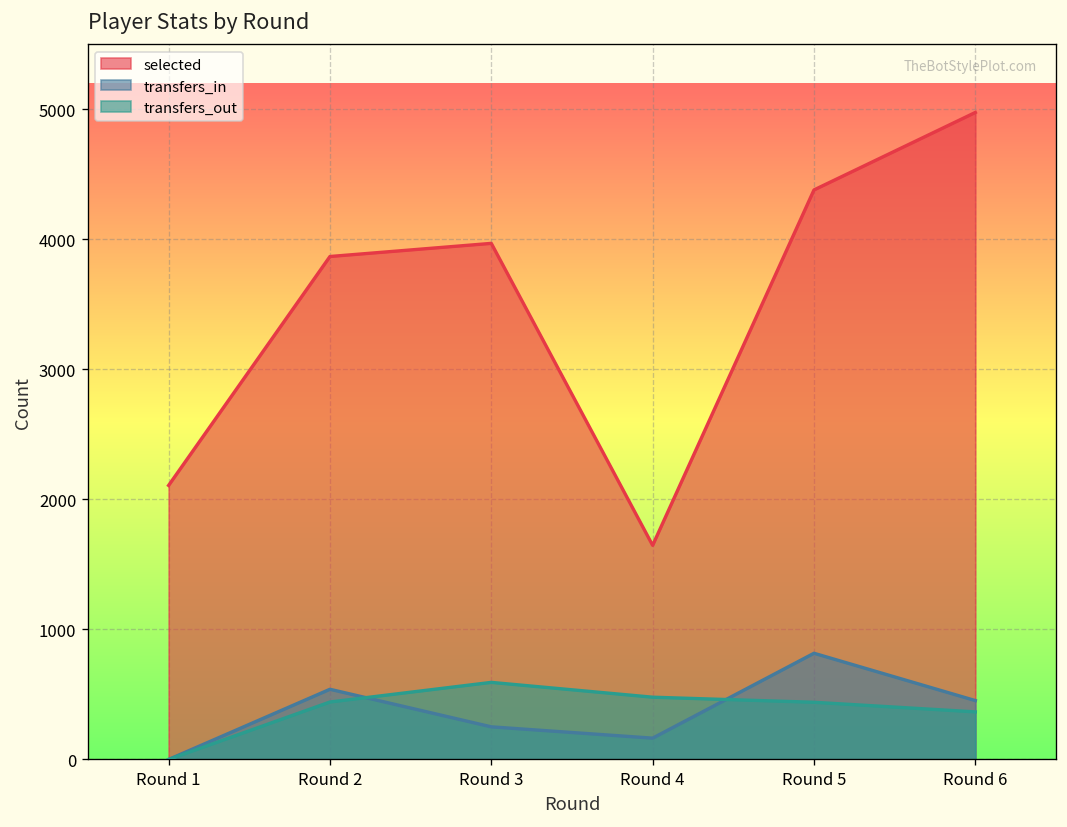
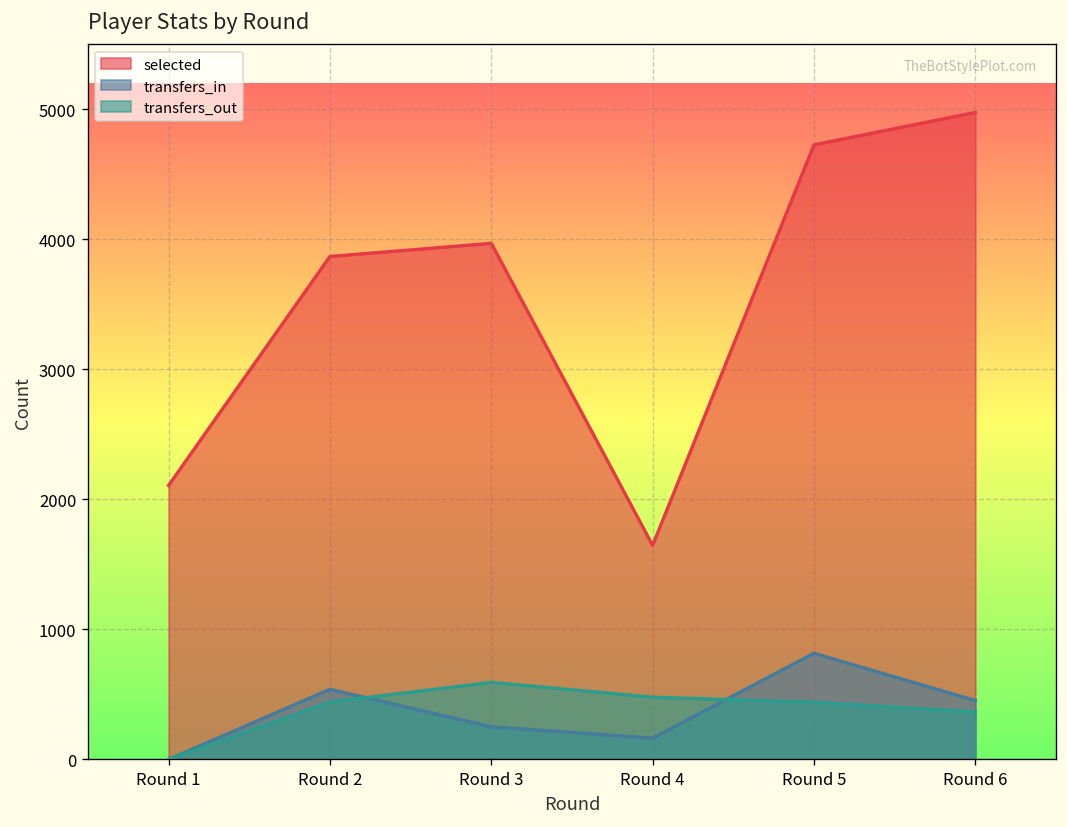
  {
    "selected": {
      "Round 1": 2110,
      "Round 2": 3870,
      "Round 3": 3970,
      "Round 4": 1650,
-     "Round 5": 4380,
+     "Round 5": 4730,
      "Round 6": 4980
    }
  }
